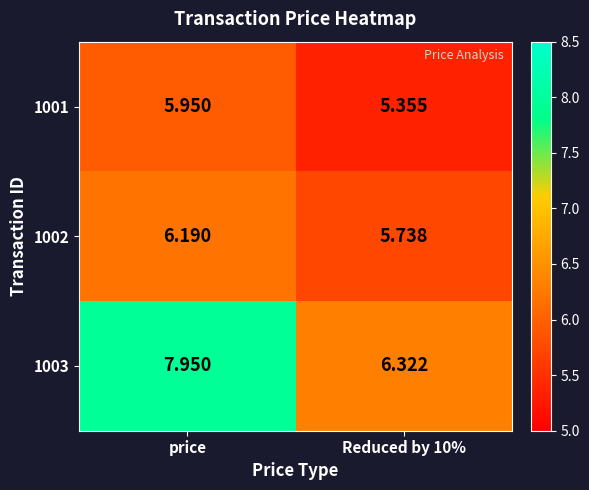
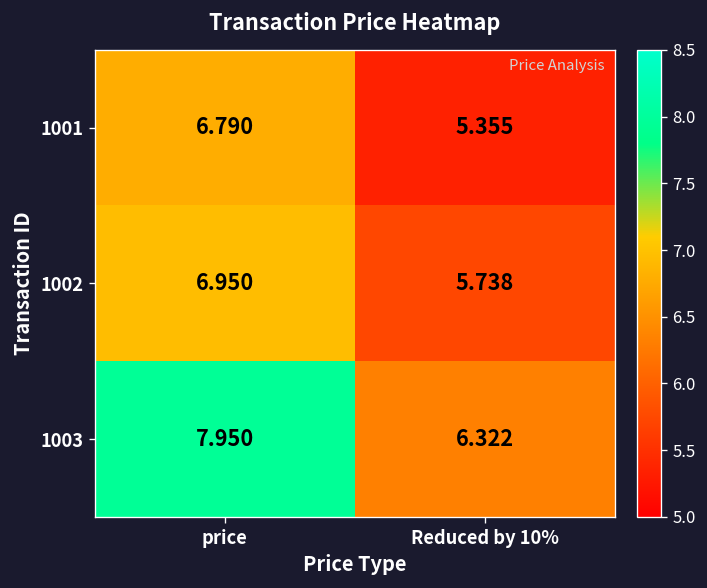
  {
    "1001": {
-     "price": 5.950
+     "price": 6.790
    },
    "1002": {
-     "price": 6.190,
+     "price": 6.950,
      "Reduced by 10%": 5.738
    },
    "1003": {
      "price": 7.950,
      "Reduced by 10%": 6.322
    }
  }
